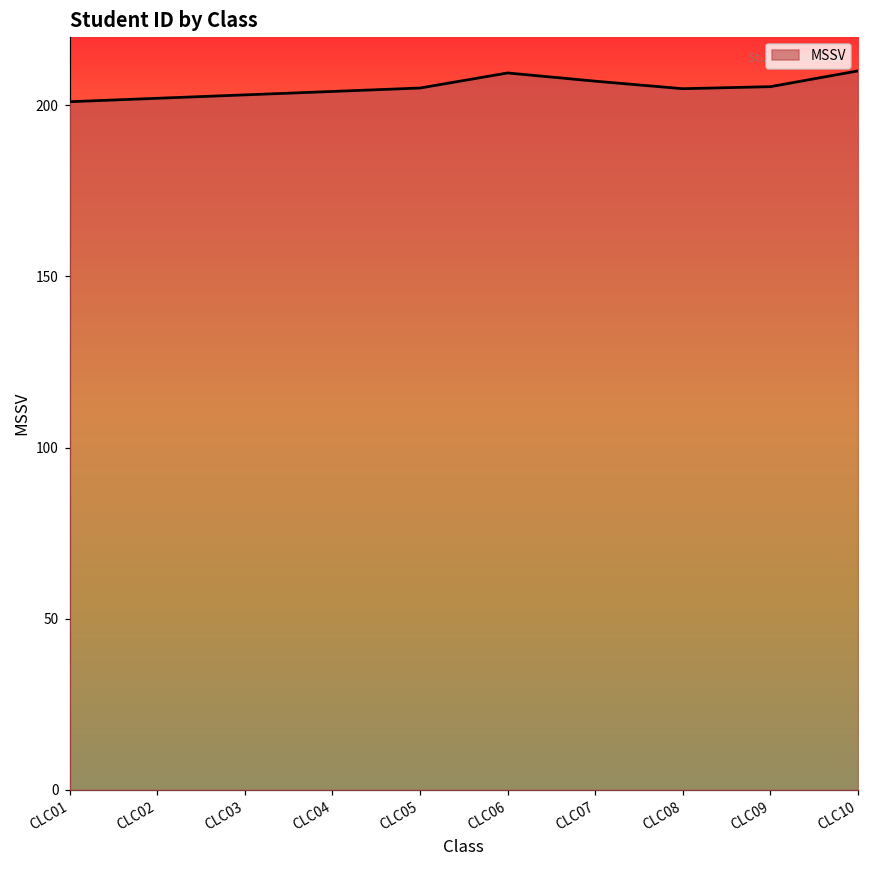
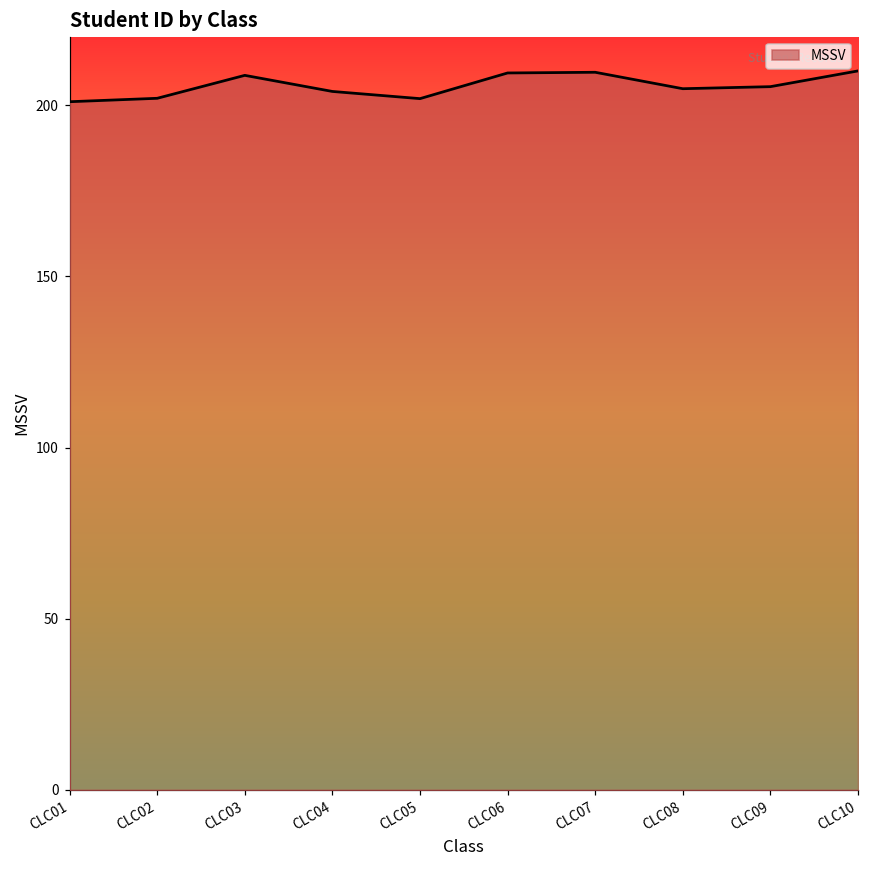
  {
    "CLC01": 201,
    "CLC02": 202,
-   "CLC03": 203,
+   "CLC03": 209,
    "CLC04": 204,
-   "CLC05": 205,
+   "CLC05": 202,
    "CLC06": 209,
-   "CLC07": 207,
+   "CLC07": 210,
    "CLC08": 205,
    "CLC09": 205,
    "CLC10": 210
  }
